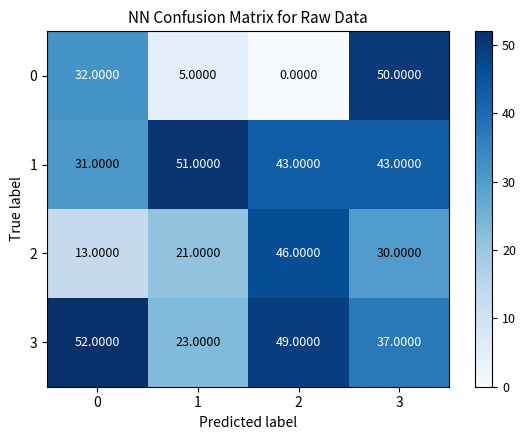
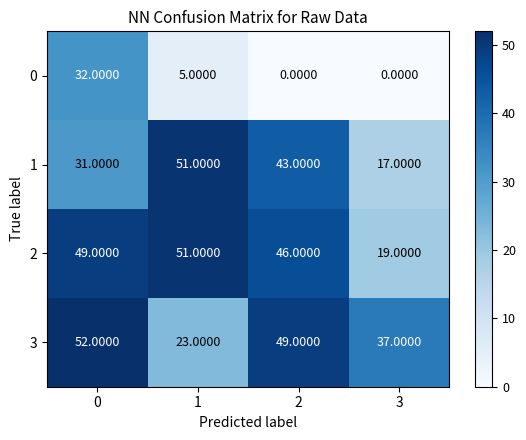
  {
    "0": {
      "0": 32.0000,
      "1": 5.0000,
      "2": 0.0000,
-     "3": 50.0000
+     "3": 0.0000
    },
    "1": {
      "0": 31.0000,
      "1": 51.0000,
      "2": 43.0000,
-     "3": 43.0000
+     "3": 17.0000
    },
    "2": {
-     "0": 13.0000,
-     "1": 21.0000,
+     "0": 49.0000,
+     "1": 51.0000,
      "2": 46.0000,
-     "3": 30.0000
+     "3": 19.0000
    },
    "3": {
      "0": 52.0000,
      "1": 23.0000,
      "2": 49.0000,
      "3": 37.0000
    }
  }
